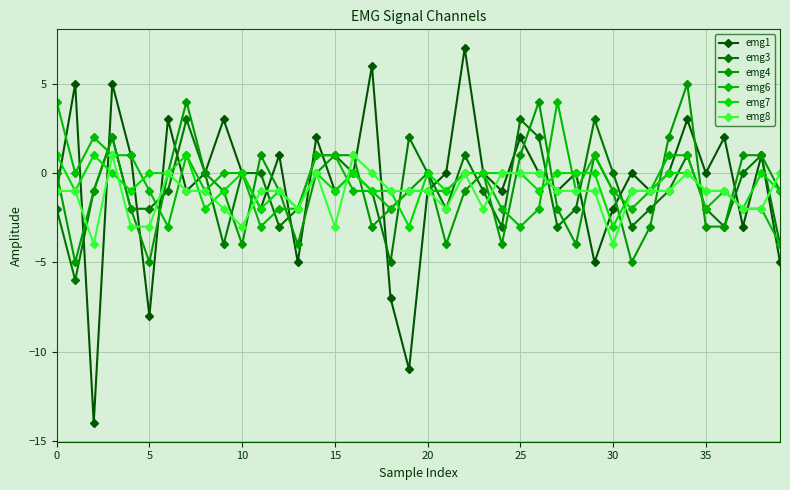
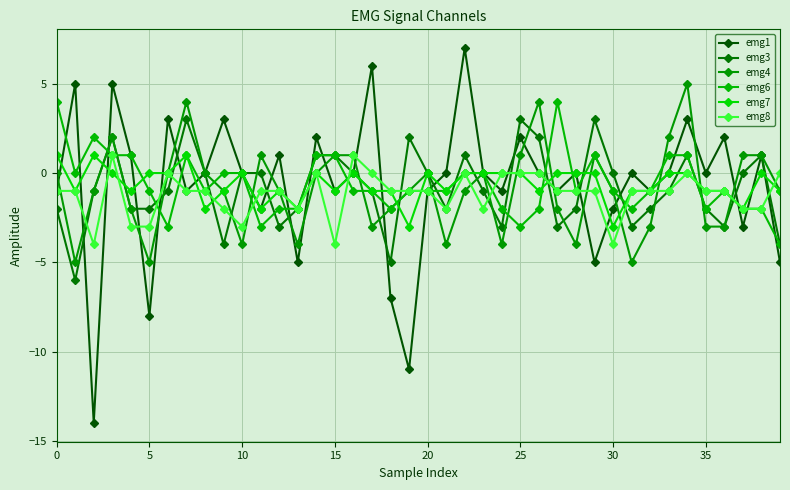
  {
    "emg8": {
      "5": -3,
      "10": -3,
-     "15": -3,
+     "15": -4,
      "30": -4
    }
  }
